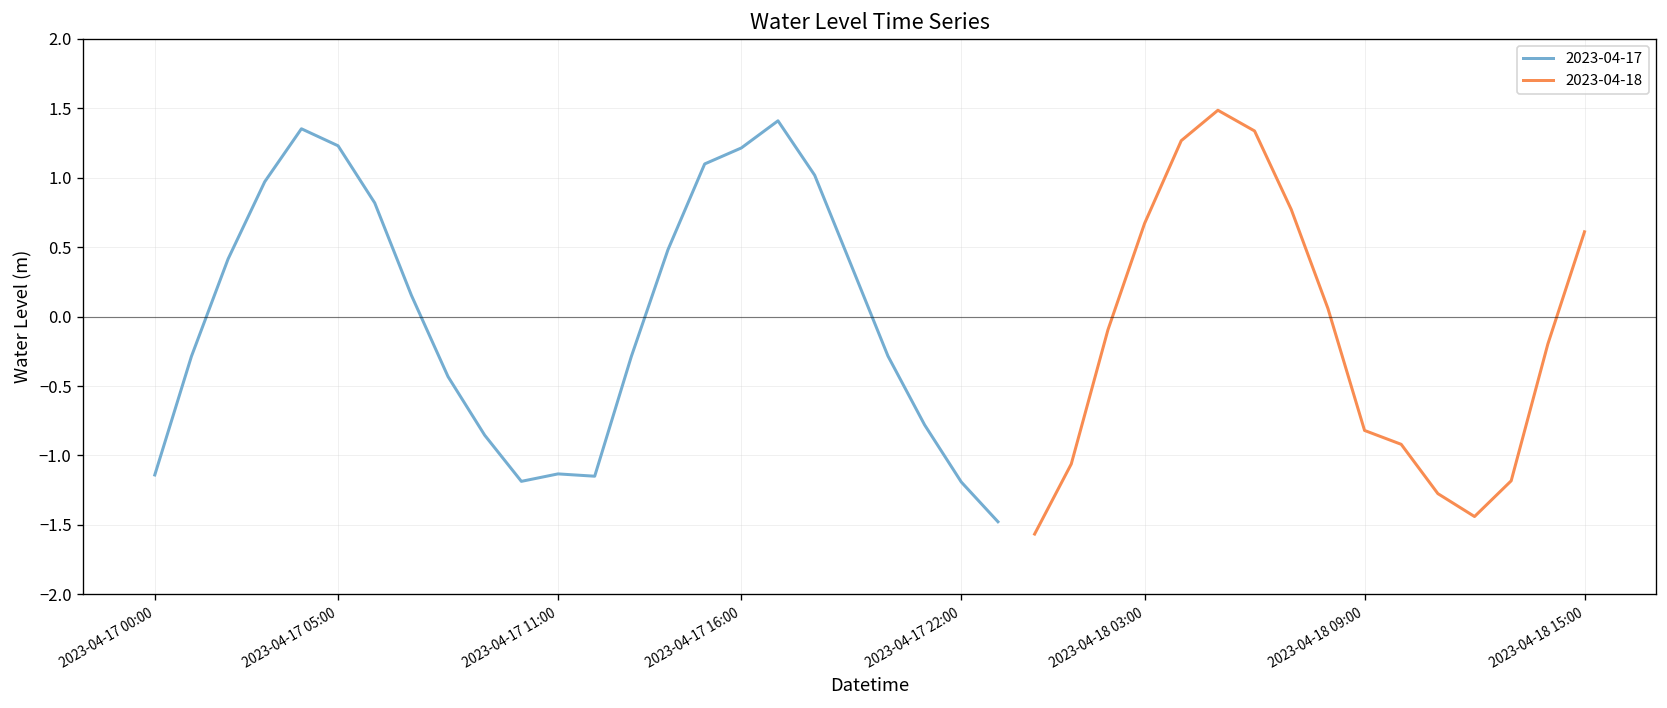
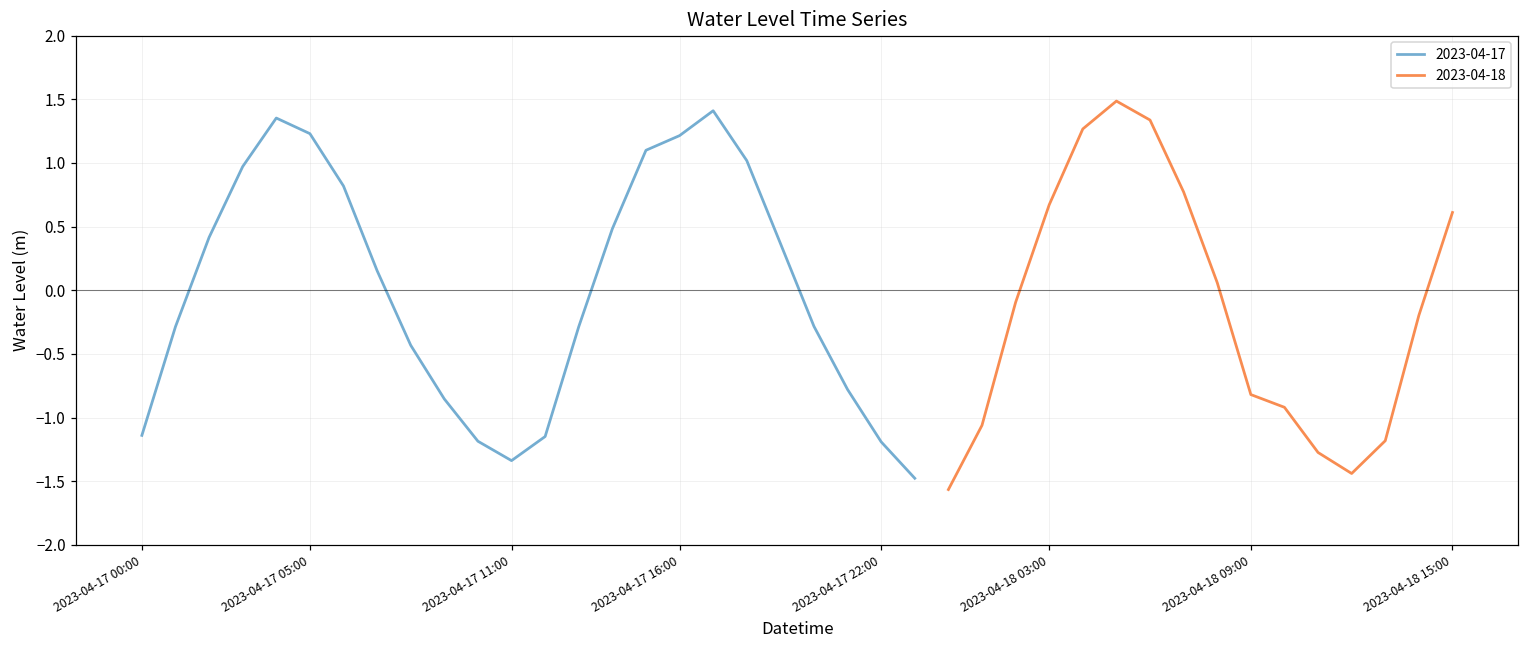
  {
    "2023-04-17": {
      "2023-04-17 00:00": -1.14,
      "2023-04-17 05:00": 1.23,
-     "2023-04-17 11:00": -1.13,
+     "2023-04-17 11:00": -1.34,
      "2023-04-17 16:00": 1.21,
      "2023-04-17 22:00": -1.19
    },
    "2023-04-18": {
      "2023-04-18 03:00": 0.67,
      "2023-04-18 09:00": -0.82,
      "2023-04-18 15:00": 0.61
    }
  }
